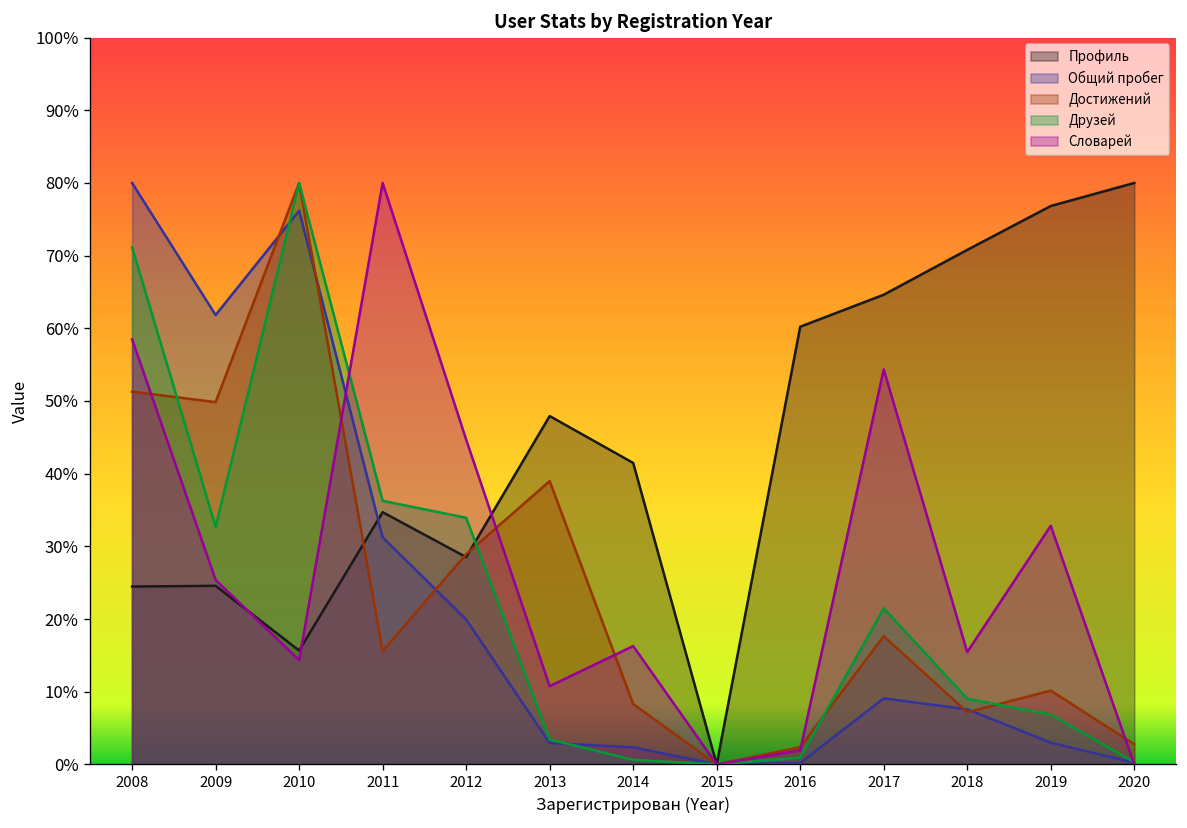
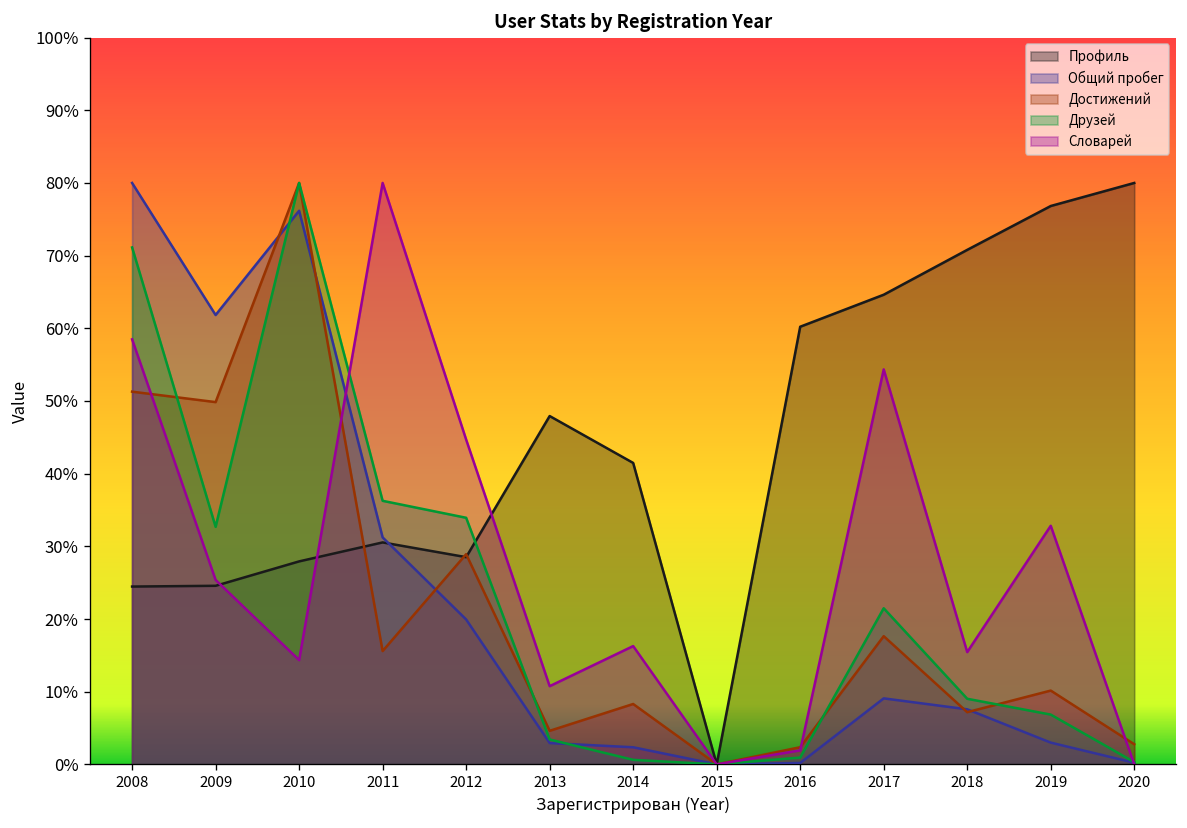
  {
    "Профиль": {
      "2008": "24%",
      "2009": "25%",
-     "2010": "16%",
-     "2011": "35%",
+     "2010": "28%",
+     "2011": "31%",
      "2013": "48%",
      "2014": "41%",
      "2016": "60%",
      "2017": "65%",
      "2018": "71%",
      "2019": "77%",
      "2020": "80%"
    },
    "Достижений": {
      "2008": "51%",
      "2009": "50%",
      "2011": "16%",
-     "2013": "39%",
+     "2013": "5%",
      "2014": "8%",
      "2016": "2%",
      "2017": "18%",
      "2019": "10%",
      "2020": "3%"
    },
    "Друзей": {
      "2008": "71%",
      "2009": "33%",
      "2011": "36%",
      "2012": "34%",
      "2013": "3%",
      "2014": "1%",
      "2016": "1%",
      "2017": "21%",
      "2018": "9%",
      "2019": "7%"
    }
  }
